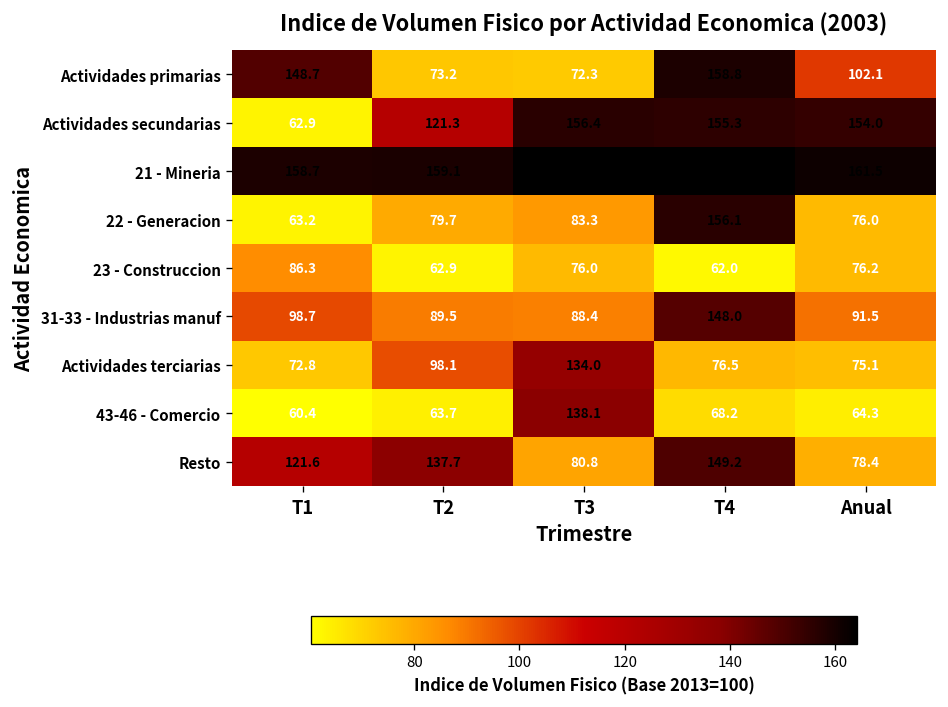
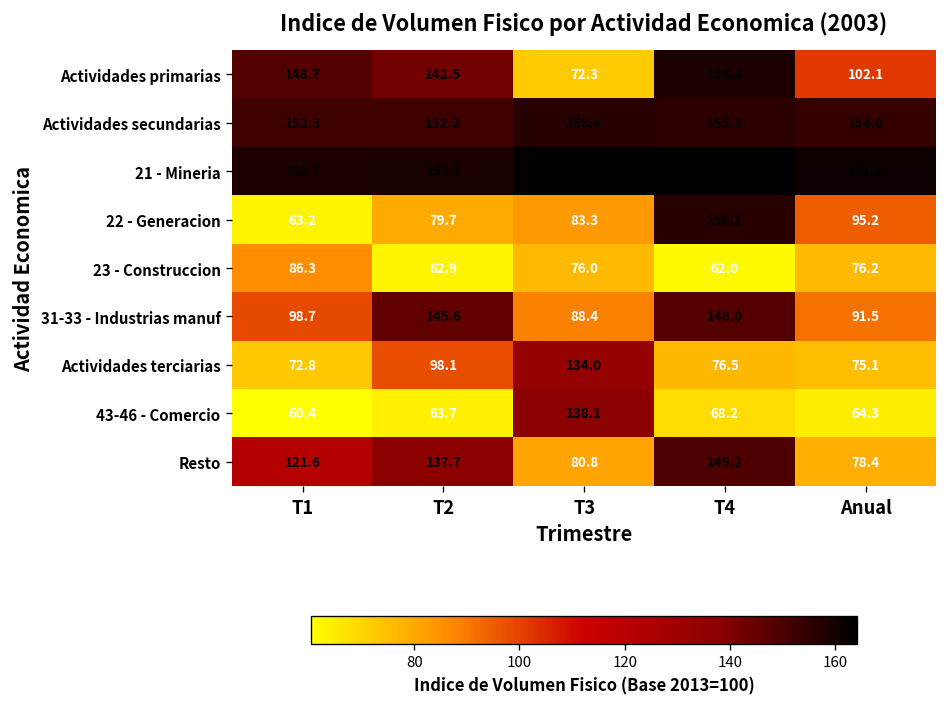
  {
    "Actividades primarias": {
      "T1": 148.7,
-     "T2": 73.2,
+     "T2": 142.5,
      "T3": 72.3,
      "Anual": 102.1
    },
    "Actividades secundarias": {
-     "T1": 62.9,
-     "T2": 121.3,
+     "T1": 152.3,
+     "T2": 152.2,
      "Anual": 154.0
    },
    "22 - Generacion": {
      "T1": 63.2,
      "T2": 79.7,
      "T3": 83.3,
-     "Anual": 76.0
+     "Anual": 95.2
    },
    "23 - Construccion": {
      "T1": 86.3,
      "T2": 62.9,
      "T3": 76.0,
      "T4": 62.0,
      "Anual": 76.2
    },
    "31-33 - Industrias manuf": {
      "T1": 98.7,
-     "T2": 89.5,
+     "T2": 145.6,
      "T3": 88.4,
      "T4": 148.0,
      "Anual": 91.5
    },
    "Actividades terciarias": {
      "T1": 72.8,
      "T2": 98.1,
      "T3": 134.0,
      "T4": 76.5,
      "Anual": 75.1
    },
    "43-46 - Comercio": {
      "T1": 60.4,
      "T2": 63.7,
      "T3": 138.1,
      "T4": 68.2,
      "Anual": 64.3
    },
    "Resto": {
      "T1": 121.6,
      "T2": 137.7,
      "T3": 80.8,
      "T4": 149.2,
      "Anual": 78.4
    }
  }
